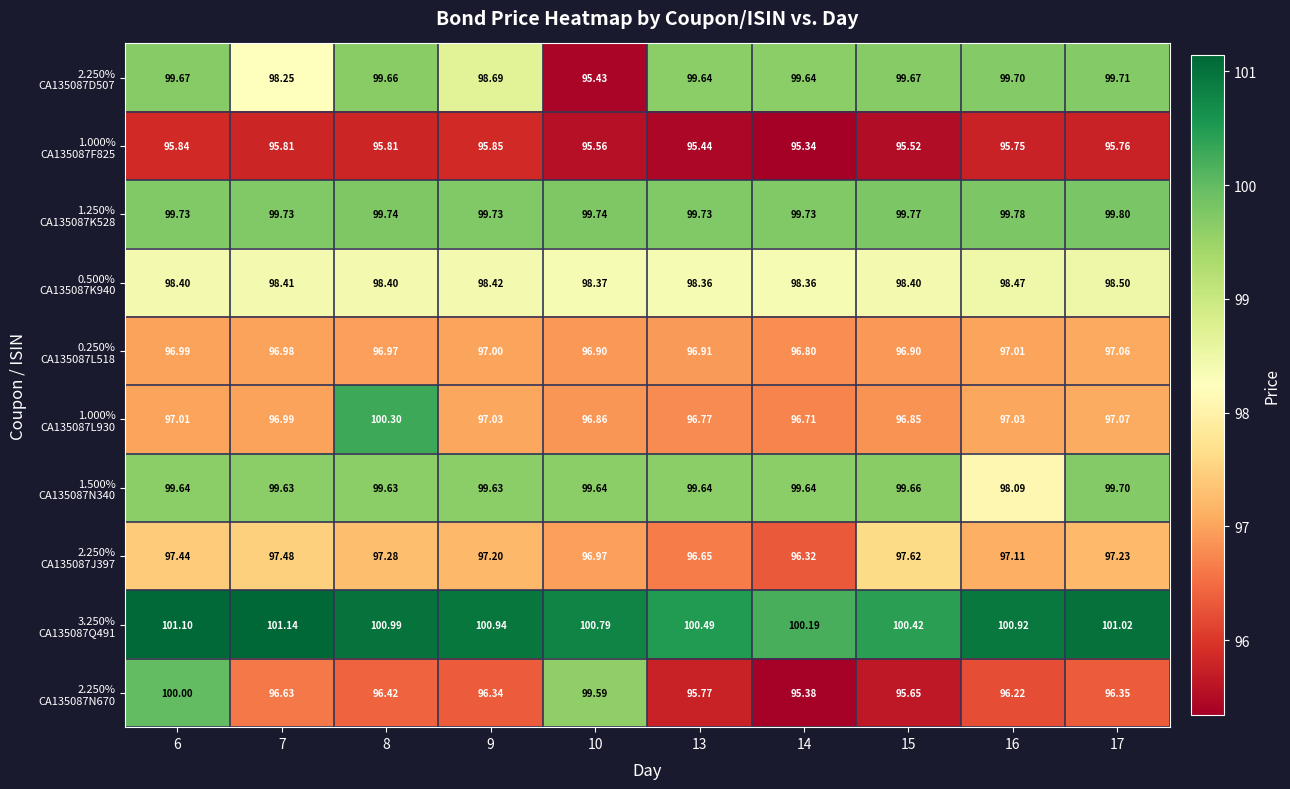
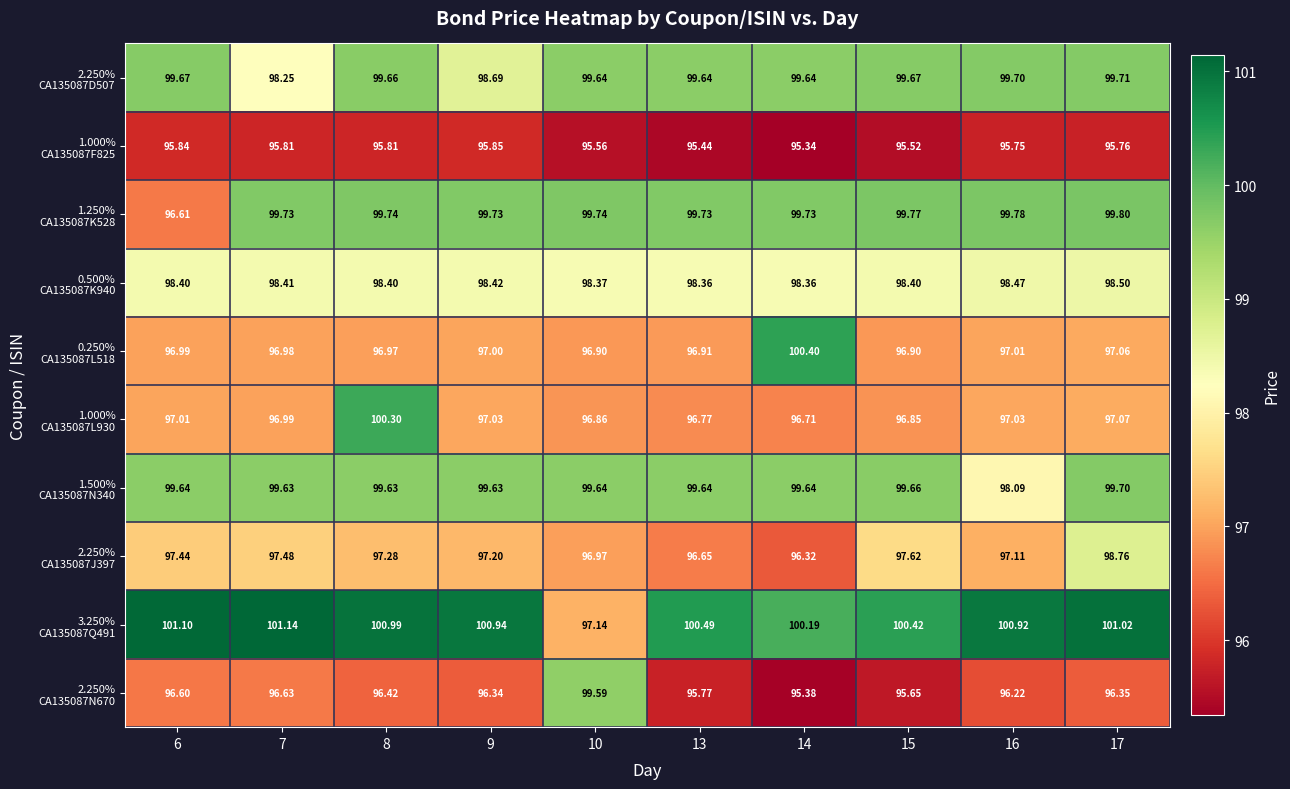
  {
    "2.250% CA135087D507": {
      "6": 99.67,
      "7": 98.25,
      "8": 99.66,
      "9": 98.69,
-     "10": 95.43,
+     "10": 99.64,
      "13": 99.64,
      "14": 99.64,
      "15": 99.67,
      "16": 99.70,
      "17": 99.71
    },
    "1.000% CA135087F825": {
      "6": 95.84,
      "7": 95.81,
      "8": 95.81,
      "9": 95.85,
      "10": 95.56,
      "13": 95.44,
      "14": 95.34,
      "15": 95.52,
      "16": 95.75,
      "17": 95.76
    },
    "1.250% CA135087K528": {
-     "6": 99.73,
+     "6": 96.61,
      "7": 99.73,
      "8": 99.74,
      "9": 99.73,
      "10": 99.74,
      "13": 99.73,
      "14": 99.73,
      "15": 99.77,
      "16": 99.78,
      "17": 99.80
    },
    "0.500% CA135087K940": {
      "6": 98.40,
      "7": 98.41,
      "8": 98.40,
      "9": 98.42,
      "10": 98.37,
      "13": 98.36,
      "14": 98.36,
      "15": 98.40,
      "16": 98.47,
      "17": 98.50
    },
    "0.250% CA135087L518": {
      "6": 96.99,
      "7": 96.98,
      "8": 96.97,
      "9": 97.00,
      "10": 96.90,
      "13": 96.91,
-     "14": 96.80,
+     "14": 100.40,
      "15": 96.90,
      "16": 97.01,
      "17": 97.06
    },
    "1.000% CA135087L930": {
      "6": 97.01,
      "7": 96.99,
      "8": 100.30,
      "9": 97.03,
      "10": 96.86,
      "13": 96.77,
      "14": 96.71,
      "15": 96.85,
      "16": 97.03,
      "17": 97.07
    },
    "1.500% CA135087N340": {
      "6": 99.64,
      "7": 99.63,
      "8": 99.63,
      "9": 99.63,
      "10": 99.64,
      "13": 99.64,
      "14": 99.64,
      "15": 99.66,
      "16": 98.09,
      "17": 99.70
    },
    "2.250% CA135087J397": {
      "6": 97.44,
      "7": 97.48,
      "8": 97.28,
      "9": 97.20,
      "10": 96.97,
      "13": 96.65,
      "14": 96.32,
      "15": 97.62,
      "16": 97.11,
-     "17": 97.23
+     "17": 98.76
    },
    "3.250% CA135087Q491": {
      "6": 101.10,
      "7": 101.14,
      "8": 100.99,
      "9": 100.94,
-     "10": 100.79,
+     "10": 97.14,
      "13": 100.49,
      "14": 100.19,
      "15": 100.42,
      "16": 100.92,
      "17": 101.02
    },
    "2.250% CA135087N670": {
-     "6": 100.00,
+     "6": 96.60,
      "7": 96.63,
      "8": 96.42,
      "9": 96.34,
      "10": 99.59,
      "13": 95.77,
      "14": 95.38,
      "15": 95.65,
      "16": 96.22,
      "17": 96.35
    }
  }
